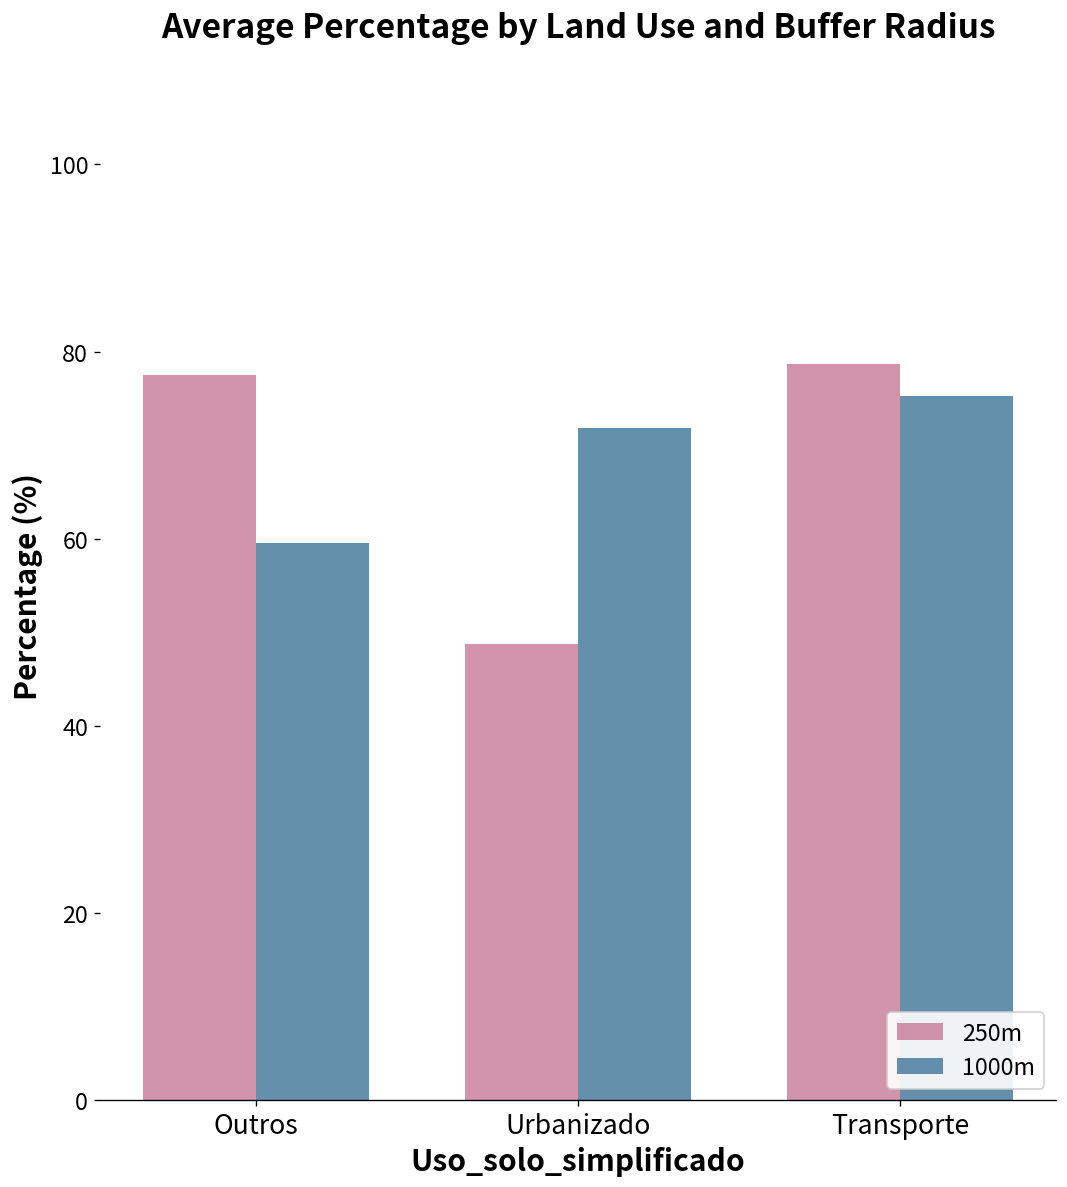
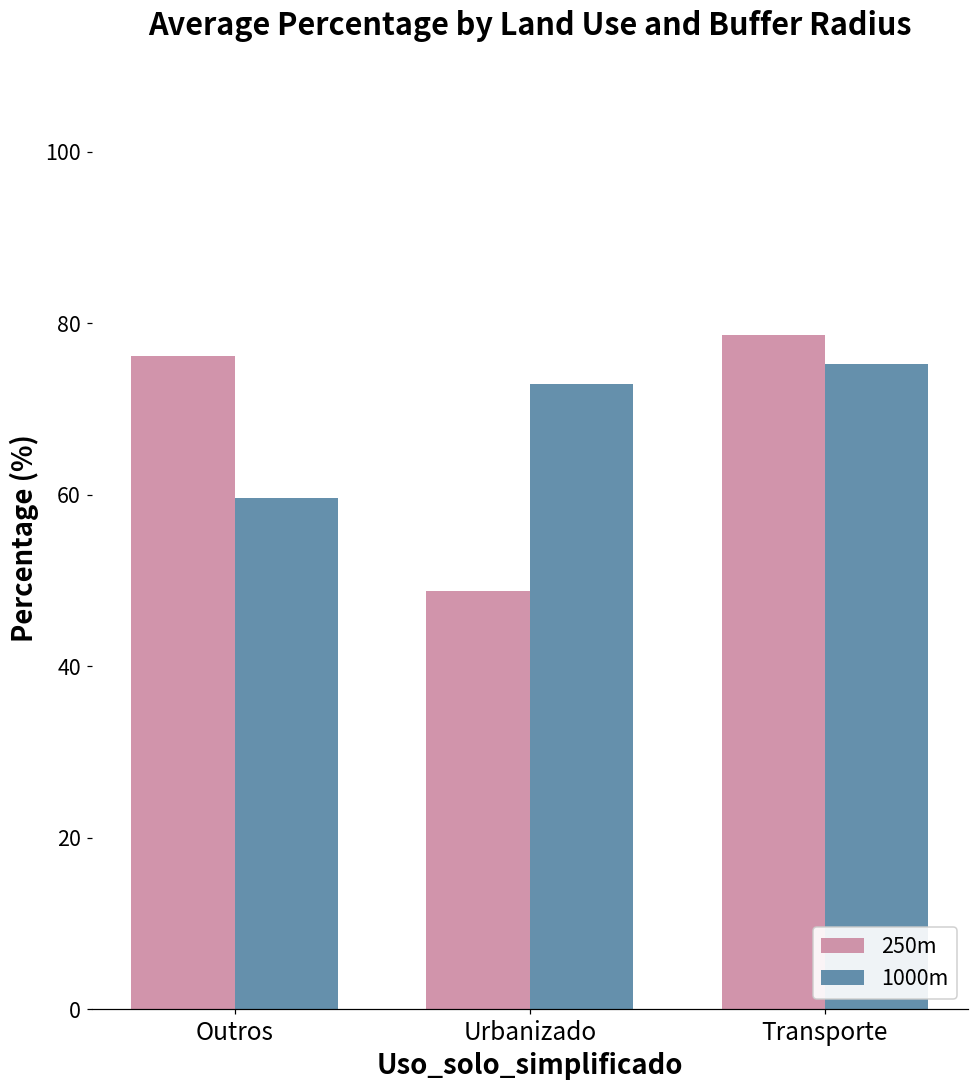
  {
    "250m": {
-     "Outros": 77,
+     "Outros": 76,
      "Urbanizado": 49,
      "Transporte": 79
    },
    "1000m": {
      "Outros": 60,
-     "Urbanizado": 72,
+     "Urbanizado": 73,
      "Transporte": 75
    }
  }
